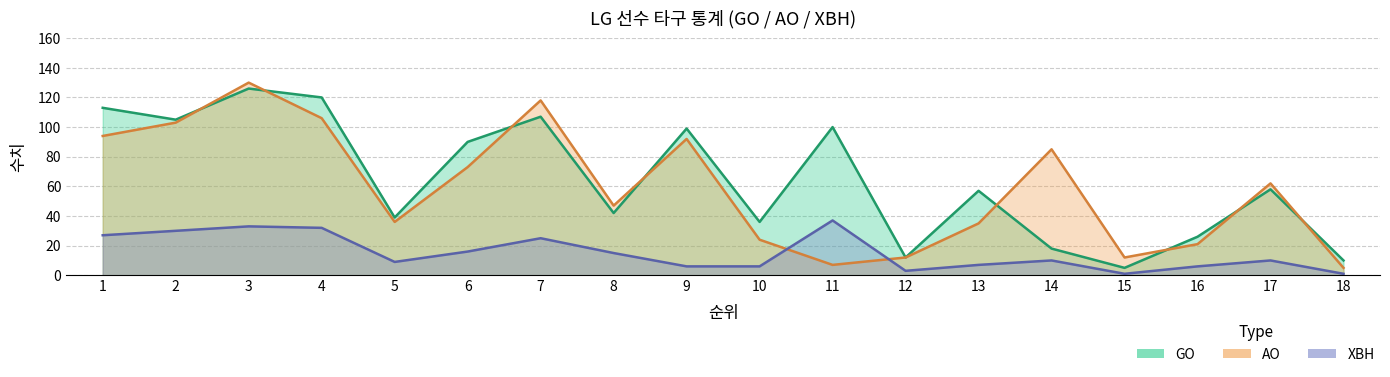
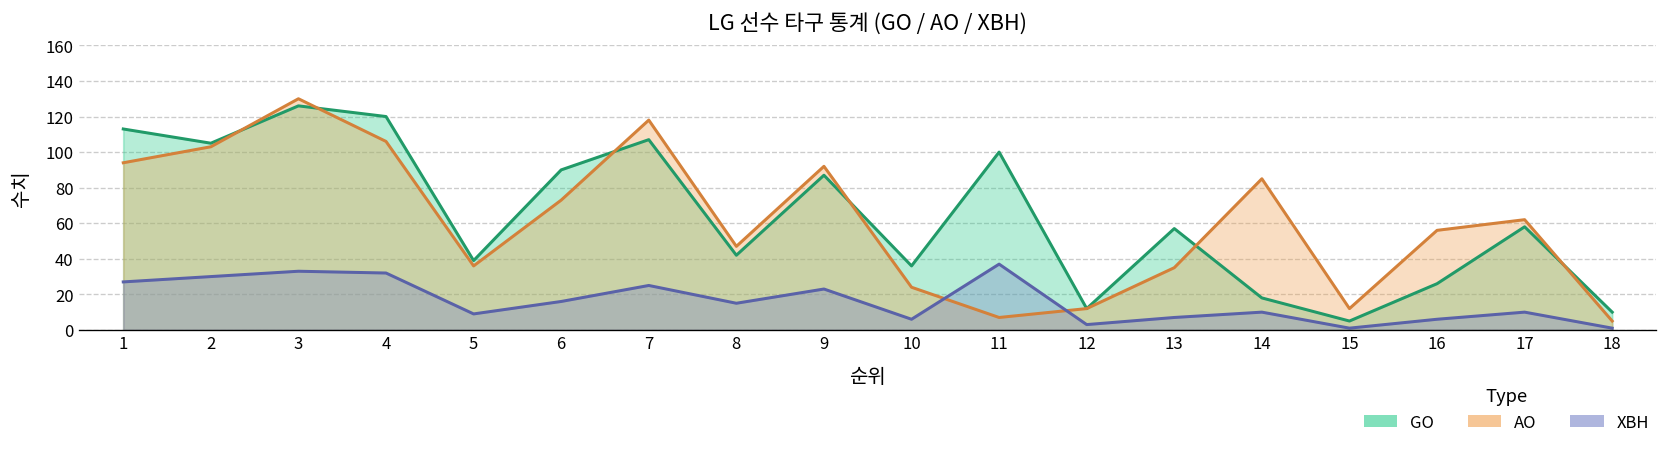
  {
    "GO": {
      "1": 113,
      "2": 105,
      "3": 126,
      "4": 120,
      "5": 39,
      "6": 90,
      "7": 107,
      "8": 42,
-     "9": 99,
+     "9": 87,
      "10": 36,
      "11": 100,
      "13": 57,
      "14": 18,
      "15": 5,
      "16": 26,
      "17": 58,
      "18": 10
    },
    "AO": {
      "1": 94,
      "2": 103,
      "3": 130,
      "4": 106,
      "5": 36,
      "6": 73,
      "7": 118,
      "8": 47,
      "9": 92,
      "10": 24,
      "11": 7,
      "13": 35,
      "14": 85,
      "15": 12,
-     "16": 21,
+     "16": 56,
      "17": 62,
      "18": 5
    },
    "XBH": {
      "1": 27,
      "2": 30,
      "3": 33,
      "4": 32,
      "5": 9,
      "6": 16,
      "7": 25,
      "8": 15,
-     "9": 6,
+     "9": 23,
      "10": 6,
      "11": 37,
      "12": 3,
      "13": 7,
      "14": 10,
      "15": 1,
      "16": 6,
      "17": 10,
      "18": 1
    }
  }
